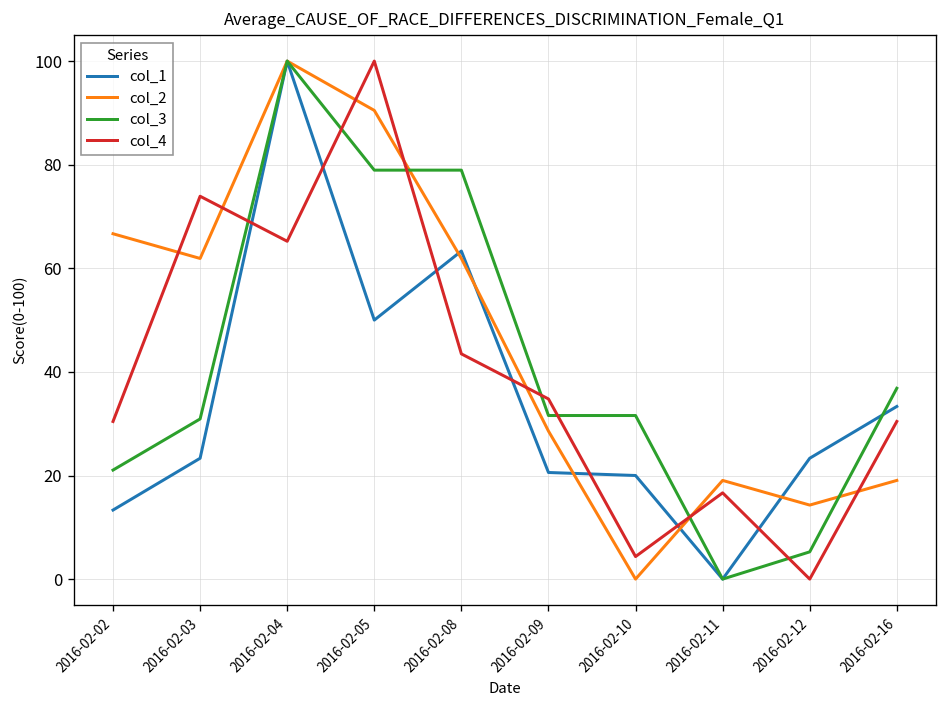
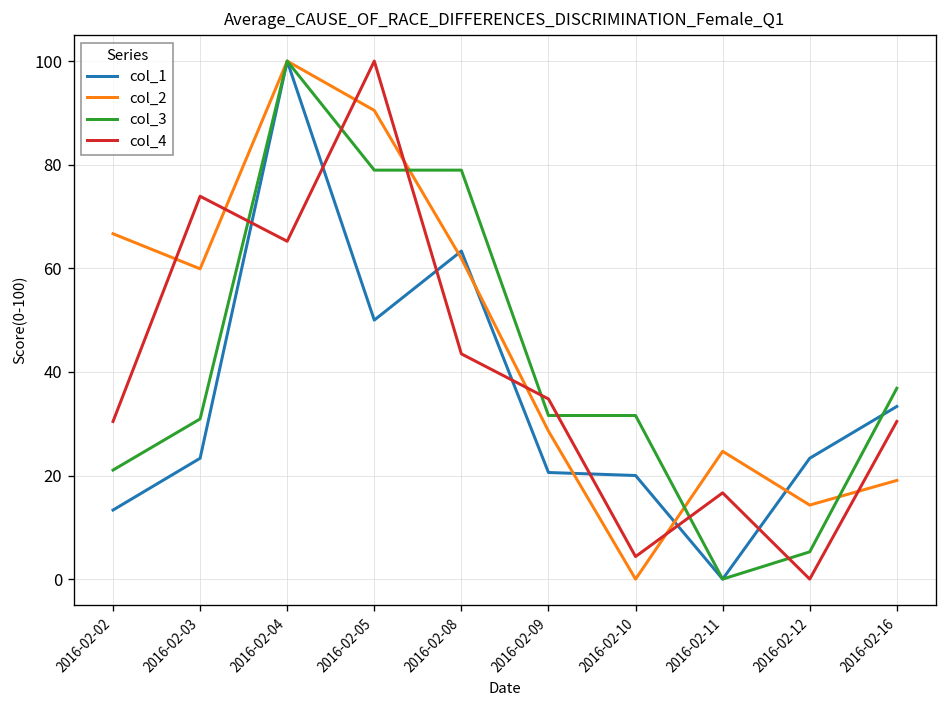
  {
    "col_1": {
      "2016-02-02": 13,
      "2016-02-03": 23,
      "2016-02-05": 50,
      "2016-02-08": 63,
      "2016-02-09": 21,
      "2016-02-10": 20,
      "2016-02-12": 23,
      "2016-02-16": 33
    },
    "col_2": {
      "2016-02-02": 67,
-     "2016-02-03": 62,
+     "2016-02-03": 60,
      "2016-02-05": 90,
      "2016-02-08": 62,
      "2016-02-09": 29,
      "2016-02-10": 0,
-     "2016-02-11": 19,
+     "2016-02-11": 25,
      "2016-02-12": 14,
      "2016-02-16": 19
    },
    "col_3": {
      "2016-02-02": 21,
      "2016-02-03": 31,
      "2016-02-05": 79,
      "2016-02-08": 79,
      "2016-02-09": 32,
      "2016-02-10": 32,
      "2016-02-12": 5,
      "2016-02-16": 37
    },
    "col_4": {
      "2016-02-02": 30,
      "2016-02-03": 74,
      "2016-02-04": 65,
      "2016-02-05": 100,
      "2016-02-08": 43,
      "2016-02-09": 35,
      "2016-02-10": 4,
      "2016-02-11": 17,
      "2016-02-12": 0,
      "2016-02-16": 30
    }
  }
